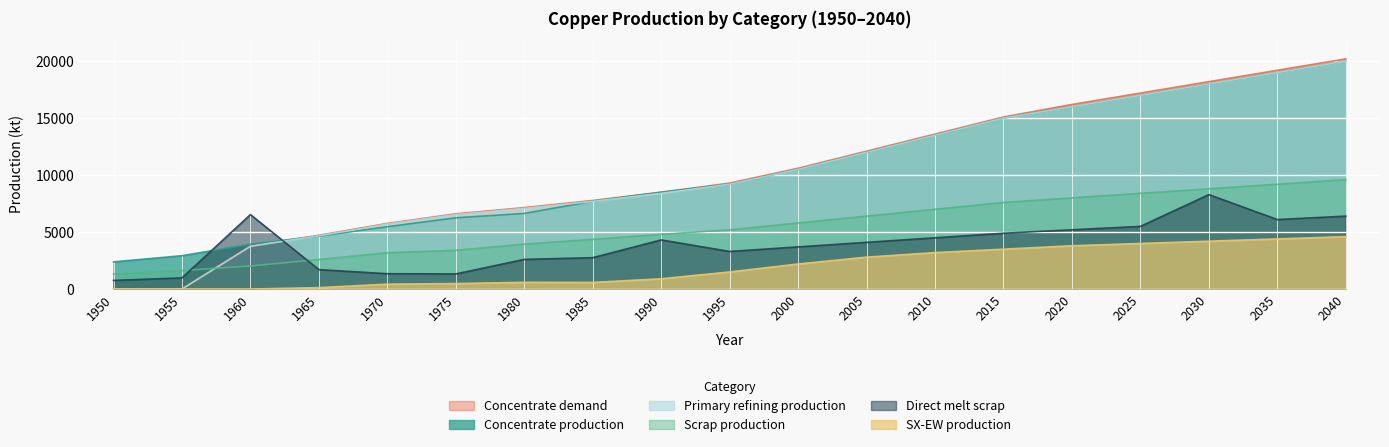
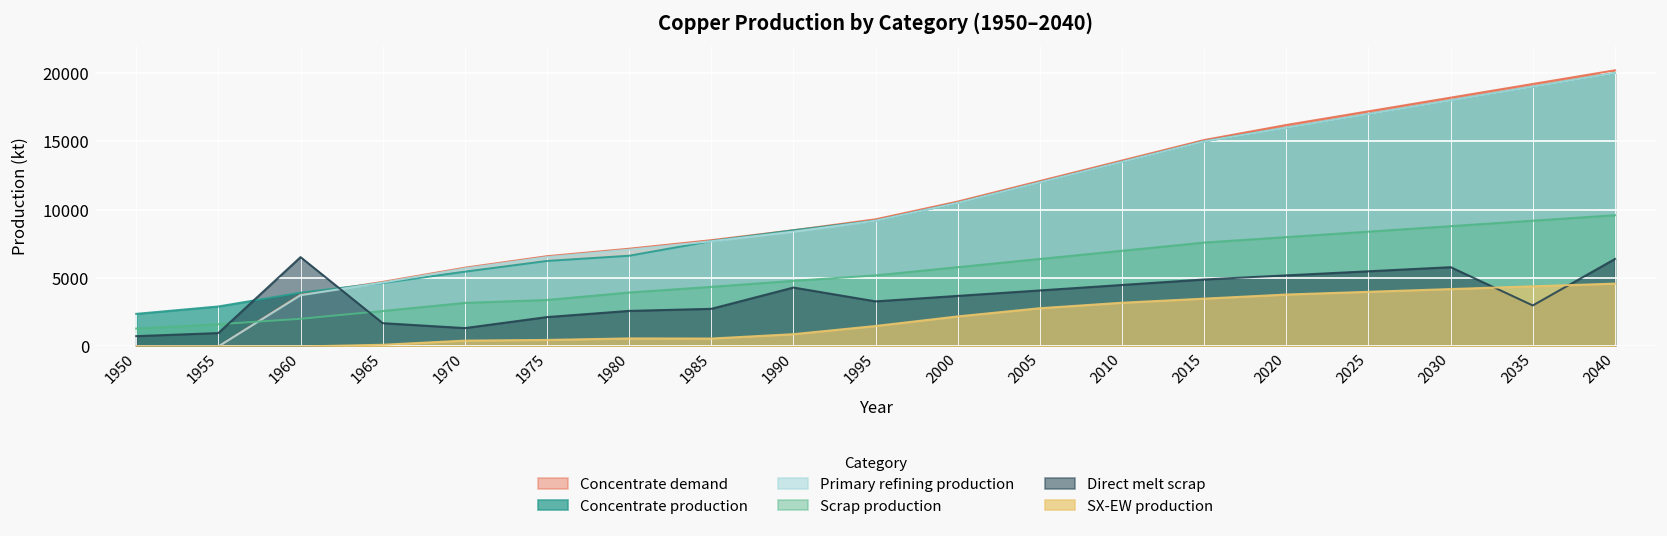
  {
    "Direct melt scrap": {
      "1950": 800,
      "1955": 1000,
      "1960": 6500,
      "1965": 1700,
      "1970": 1300,
-     "1975": 1300,
+     "1975": 2200,
      "1980": 2600,
      "1985": 2800,
      "1990": 4300,
      "1995": 3300,
      "2000": 3700,
      "2005": 4100,
      "2010": 4500,
      "2015": 4900,
      "2020": 5200,
      "2025": 5500,
-     "2030": 8300,
-     "2035": 6100,
+     "2030": 5800,
+     "2035": 3000,
      "2040": 6400
    }
  }
